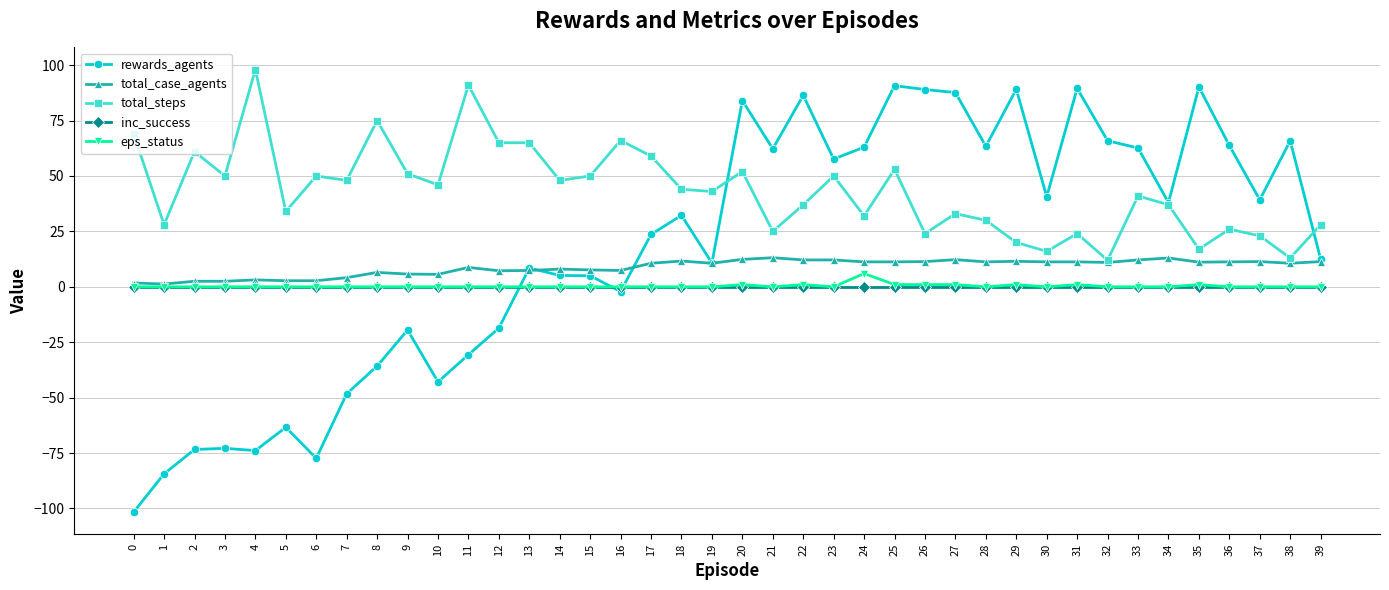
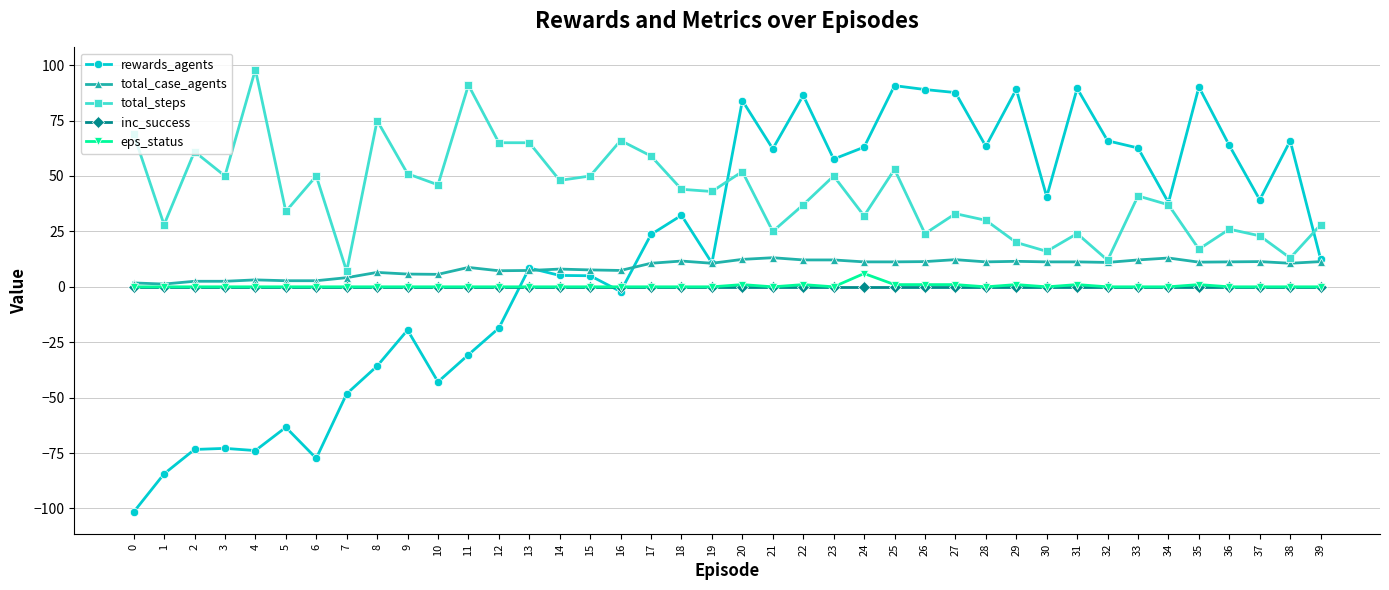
  {
    "total_steps": {
      "1": 28,
      "3": 50,
      "4": 98,
      "5": 34,
      "6": 50,
-     "7": 48,
+     "7": 7,
      "8": 75,
      "9": 51,
      "10": 46,
      "11": 91,
      "12": 65,
      "13": 65,
      "14": 48,
      "15": 50,
      "16": 66,
      "17": 59,
      "18": 44,
      "19": 43,
      "20": 52,
      "21": 25,
      "22": 37,
      "23": 50,
      "24": 32,
      "25": 53,
      "26": 24,
      "27": 33,
      "28": 30,
      "29": 20,
      "30": 16,
      "31": 24,
      "33": 41,
      "35": 17,
      "36": 26,
      "37": 23,
      "38": 13,
      "39": 28
    },
    "eps_status": {
      "24": 6
    }
  }
